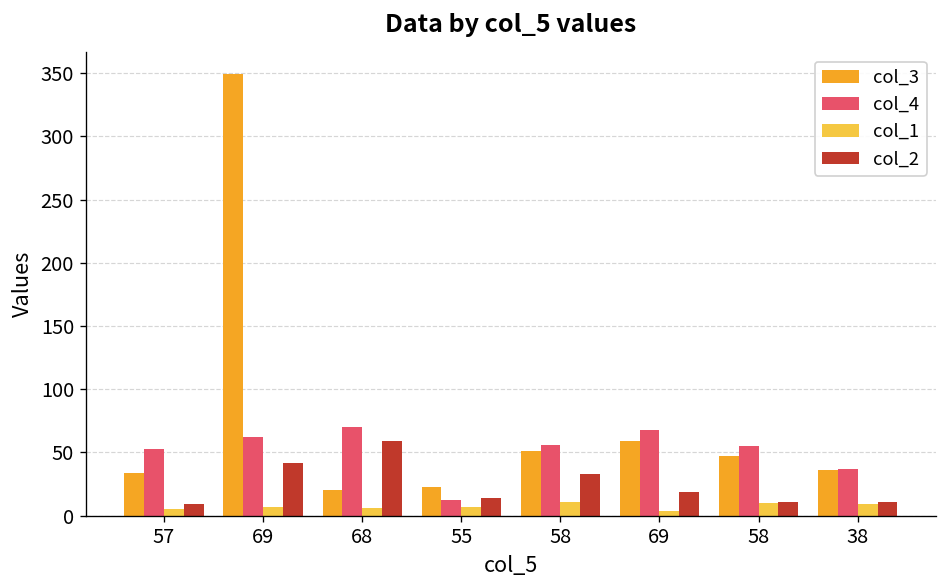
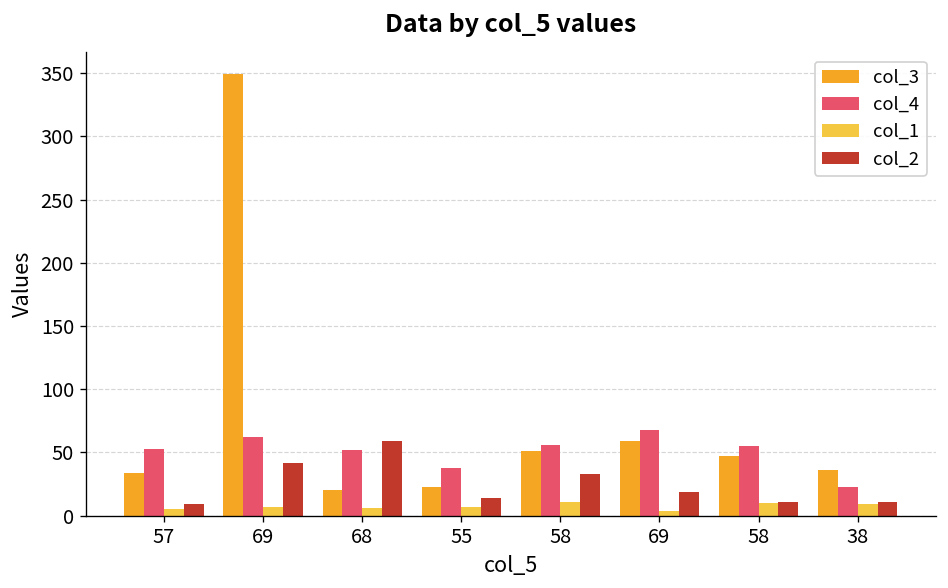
  {
    "col_4": {
      "57": 53,
-     "68": 70,
-     "55": 12,
-     "38": 37
+     "68": 52,
+     "55": 38,
+     "38": 23
    },
    "col_2": {
      "57": 9,
      "68": 59,
      "55": 14,
      "38": 11
    }
  }
